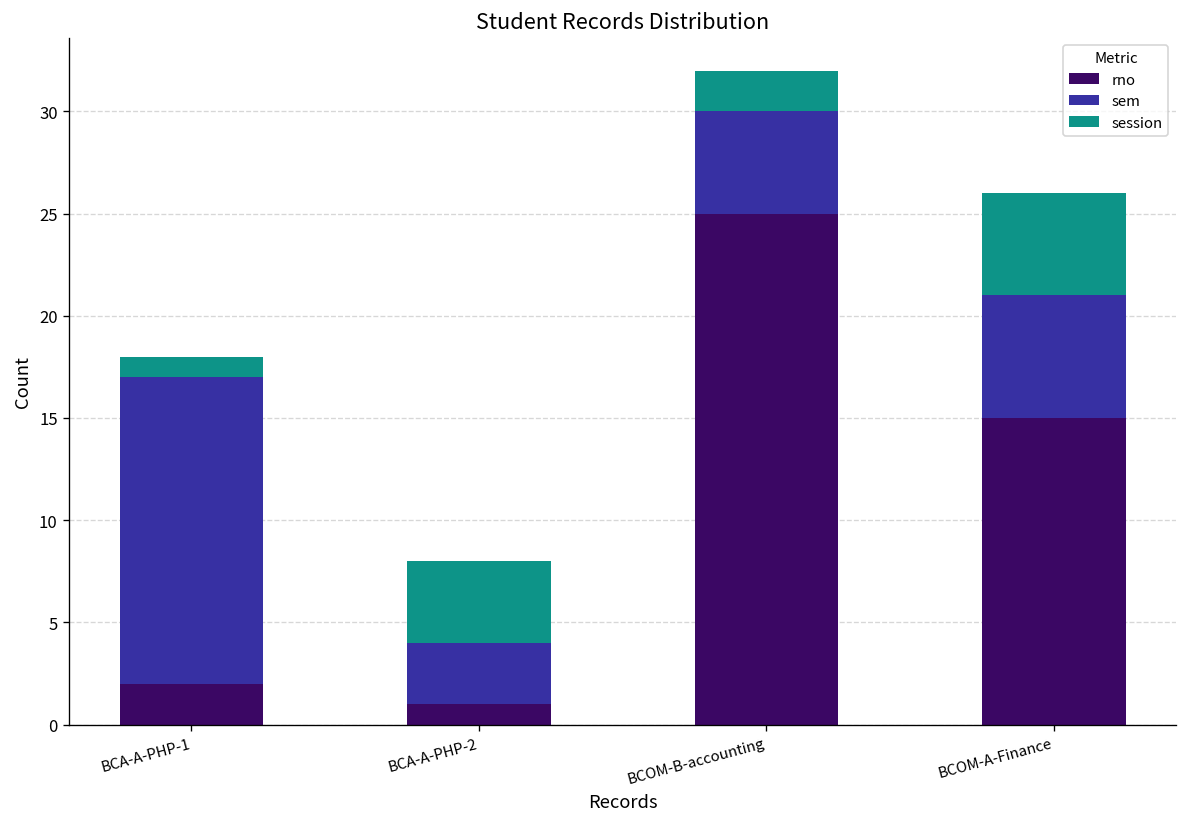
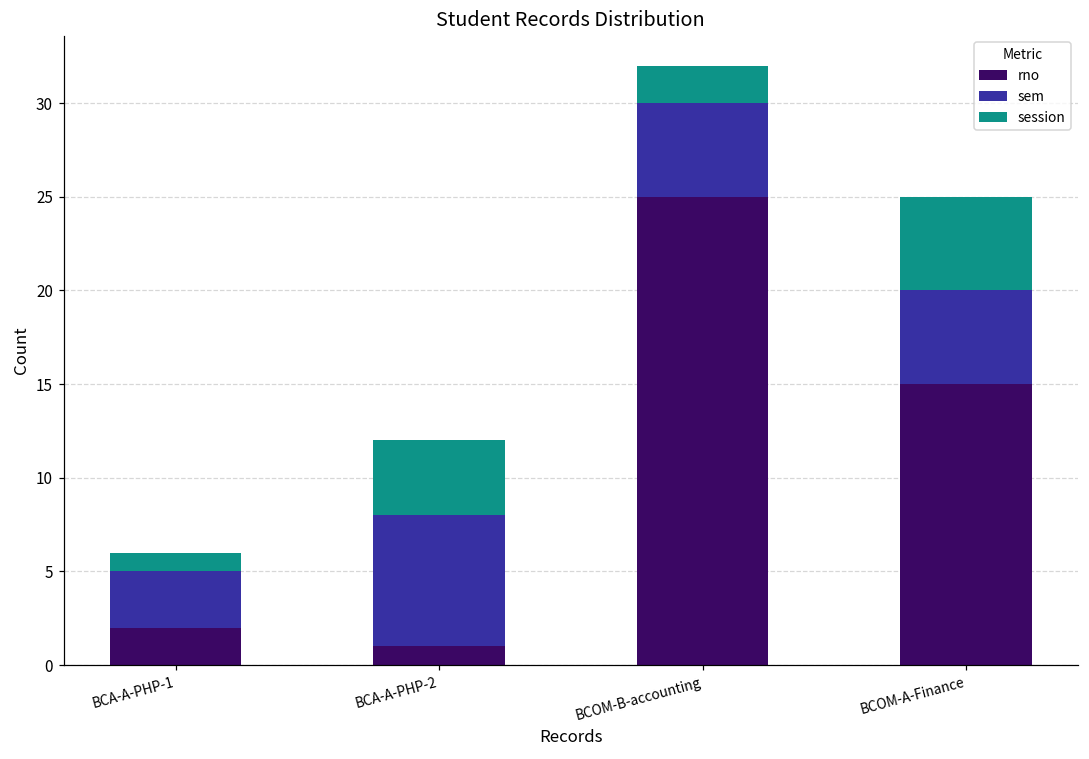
  {
    "rno": {
      "BCA-A-PHP-1": 2,
      "BCA-A-PHP-2": 1,
      "BCOM-B-accounting": 25,
      "BCOM-A-Finance": 15
    },
    "sem": {
-     "BCA-A-PHP-1": 15,
-     "BCA-A-PHP-2": 3,
+     "BCA-A-PHP-1": 3,
+     "BCA-A-PHP-2": 7,
      "BCOM-B-accounting": 5,
-     "BCOM-A-Finance": 6
+     "BCOM-A-Finance": 5
    },
    "session": {
      "BCA-A-PHP-1": 1,
      "BCA-A-PHP-2": 4,
      "BCOM-B-accounting": 2,
      "BCOM-A-Finance": 5
    }
  }
